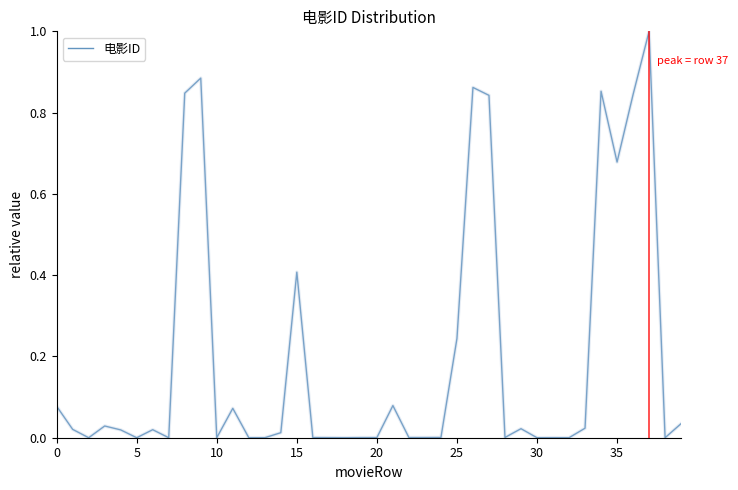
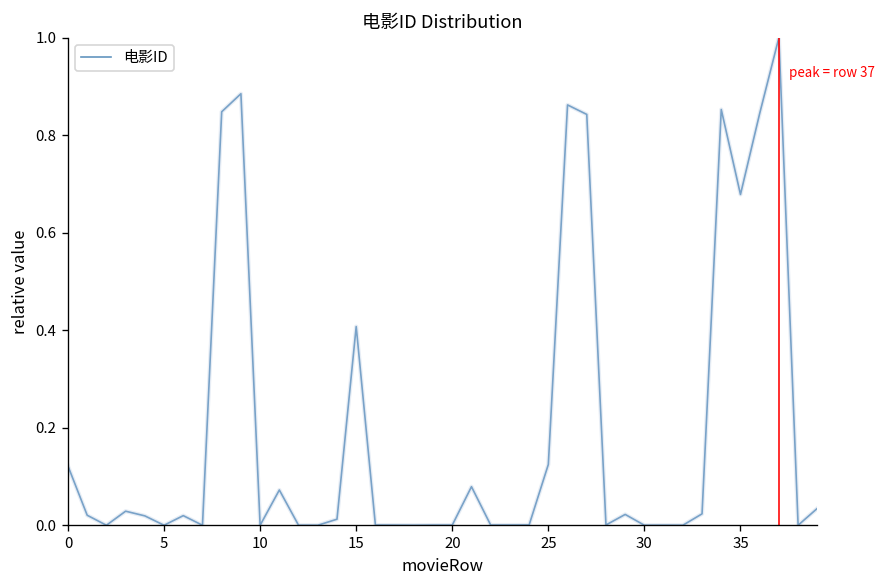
  {
-   "0": 0.08,
+   "0": 0.12,
    "5": 0.00,
    "10": 0.00,
    "15": 0.41,
    "20": 0.00,
-   "25": 0.24,
+   "25": 0.12,
    "30": 0.00,
    "35": 0.68
  }
